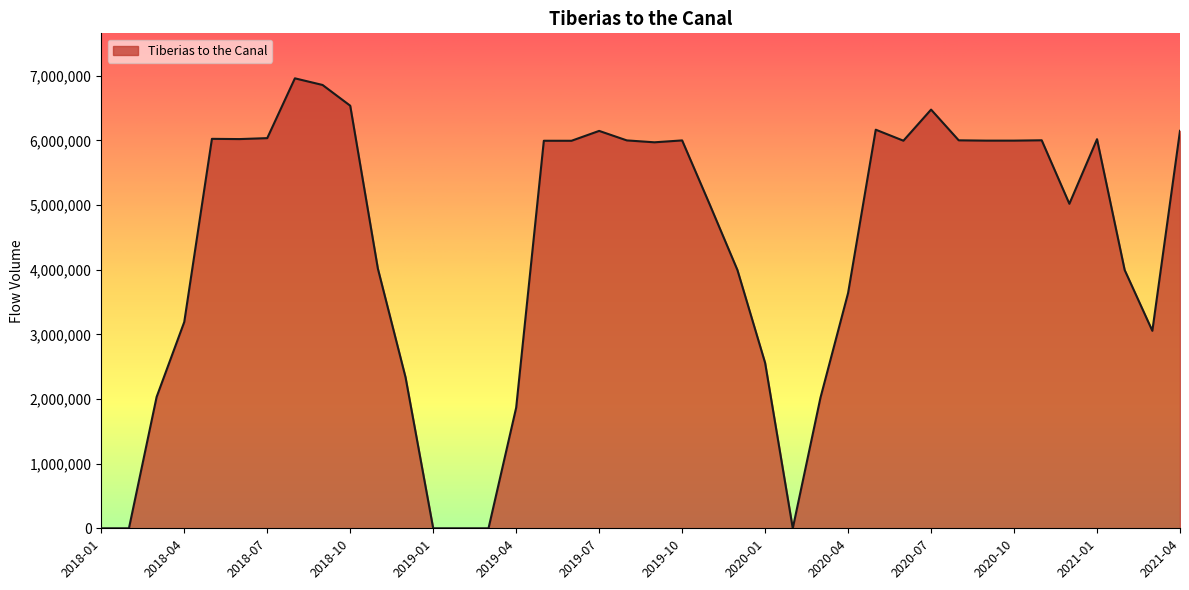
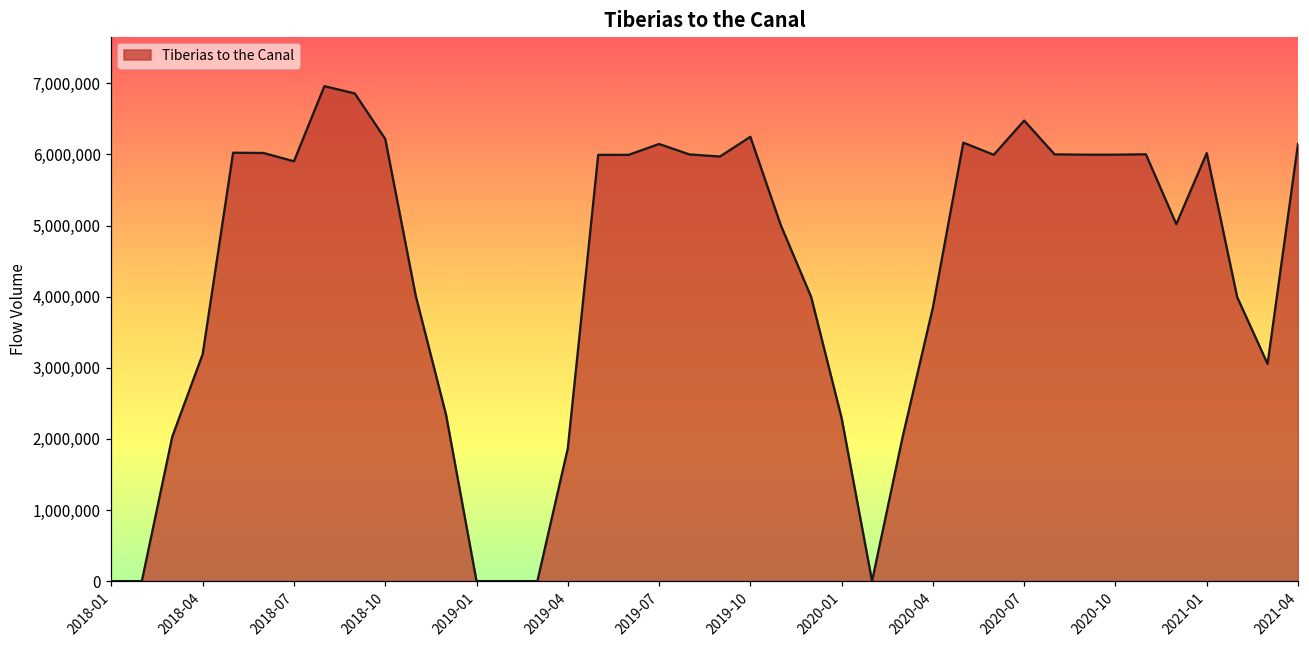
  {
    "2018-01": "0",
    "2018-04": "3,200,000",
-   "2018-07": "6,000,000",
-   "2018-10": "6,500,000",
+   "2018-07": "5,900,000",
+   "2018-10": "6,200,000",
    "2019-01": "0",
    "2019-04": "1,900,000",
    "2019-07": "6,100,000",
-   "2019-10": "6,000,000",
-   "2020-01": "2,600,000",
-   "2020-04": "3,600,000",
+   "2019-10": "6,200,000",
+   "2020-01": "2,300,000",
+   "2020-04": "3,800,000",
    "2020-07": "6,500,000",
    "2020-10": "6,000,000",
    "2021-01": "6,000,000",
    "2021-04": "6,100,000"
  }
